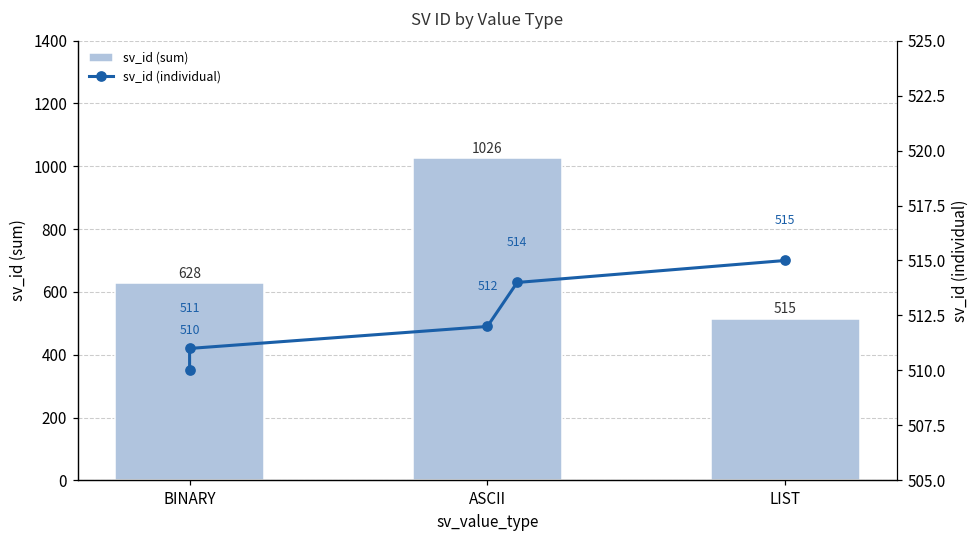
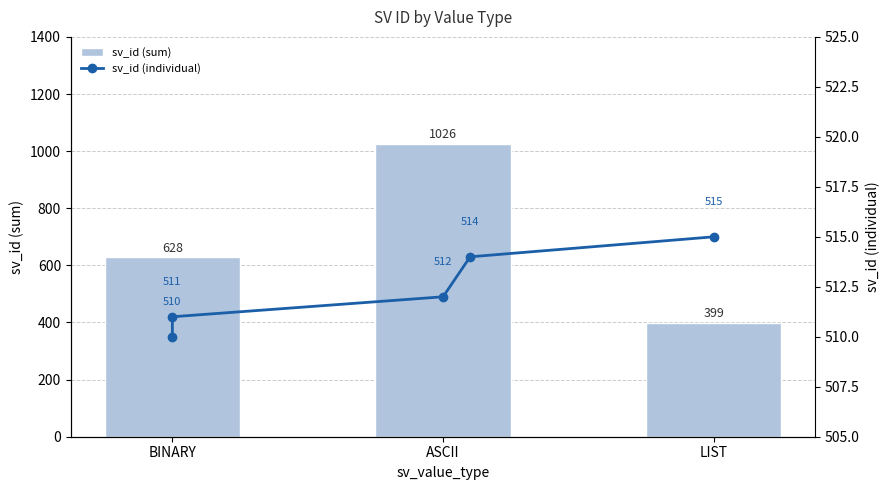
  {
    "sv_id (sum)": {
      "BINARY": 628,
      "ASCII": 1026,
-     "LIST": 515
+     "LIST": 399
    }
  }
